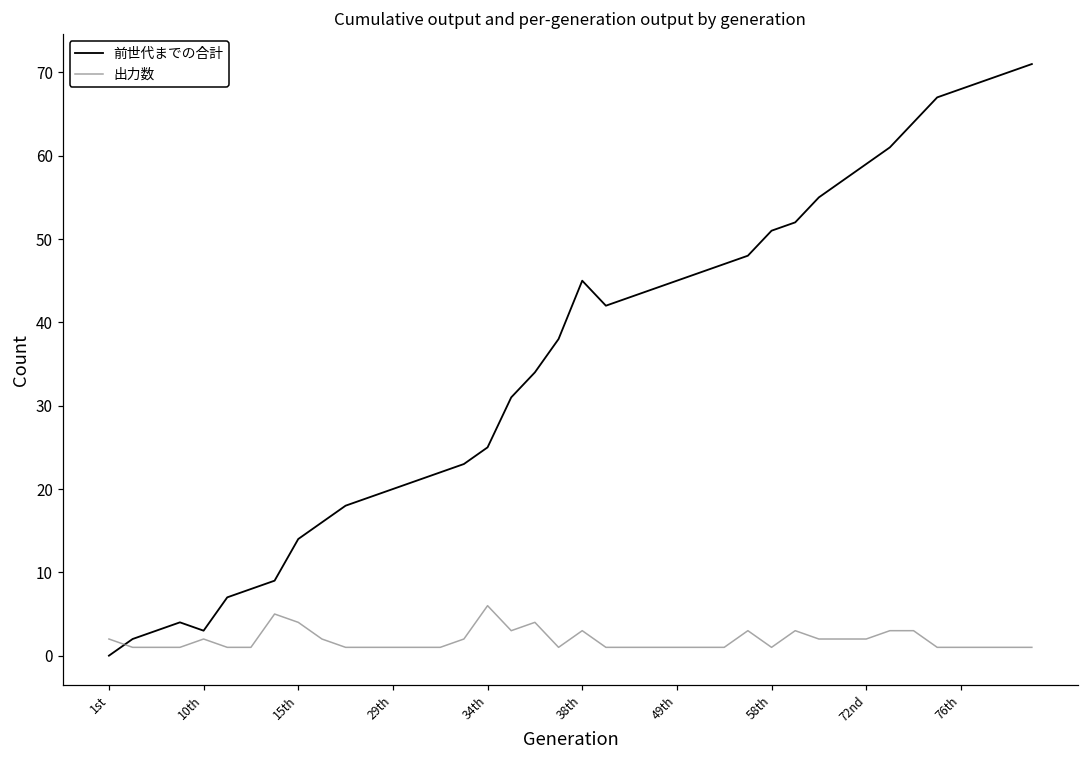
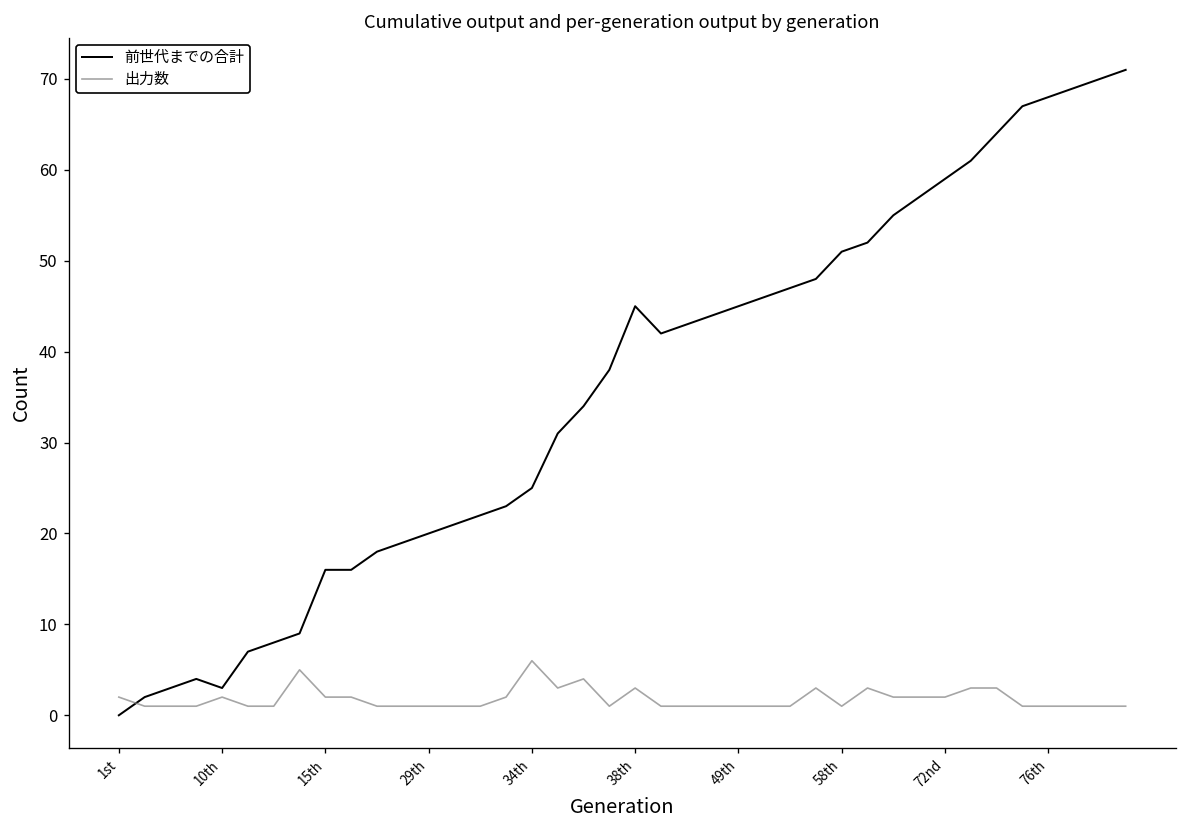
  {
    "前世代までの合計": {
      "1st": 0,
      "10th": 3,
-     "15th": 14,
+     "15th": 16,
      "29th": 20,
      "34th": 25,
      "38th": 45,
      "49th": 45,
      "58th": 51,
      "72nd": 59,
      "76th": 68
    },
    "出力数": {
      "1st": 2,
      "10th": 2,
-     "15th": 4,
+     "15th": 2,
      "29th": 1,
      "34th": 6,
      "38th": 3,
      "49th": 1,
      "58th": 1,
      "72nd": 2,
      "76th": 1
    }
  }
